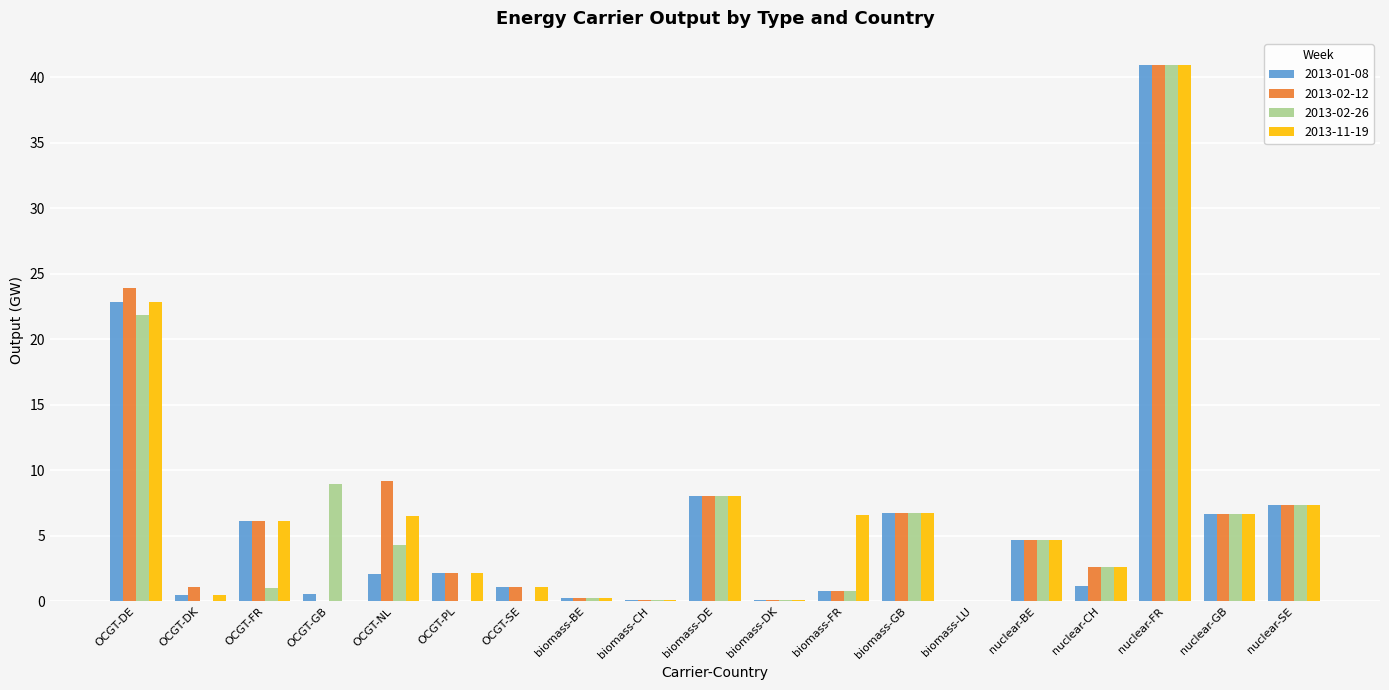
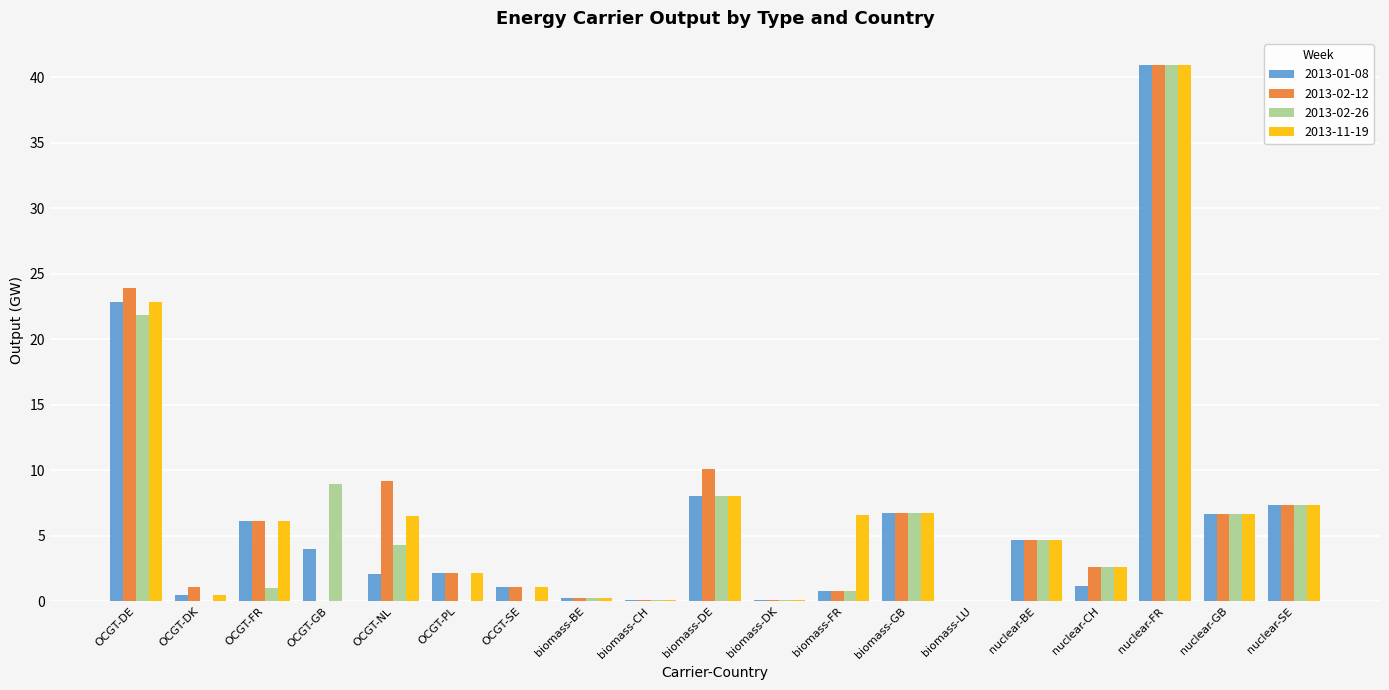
  {
    "2013-01-08": {
      "OCGT-DE": 22.9,
      "OCGT-DK": 0.5,
      "OCGT-FR": 6.1,
-     "OCGT-GB": 0.5,
+     "OCGT-GB": 4.0,
      "OCGT-NL": 2.1,
      "OCGT-PL": 2.1,
      "OCGT-SE": 1.1,
      "biomass-BE": 0.3,
      "biomass-DE": 8.0,
      "biomass-FR": 0.8,
      "biomass-GB": 6.7,
      "nuclear-BE": 4.7,
      "nuclear-CH": 1.2,
      "nuclear-FR": 41.0,
      "nuclear-GB": 6.7,
      "nuclear-SE": 7.3
    },
    "2013-02-12": {
      "OCGT-DE": 23.9,
      "OCGT-DK": 1.1,
      "OCGT-FR": 6.1,
      "OCGT-GB": 0.0,
      "OCGT-NL": 9.2,
      "OCGT-PL": 2.1,
      "OCGT-SE": 1.1,
      "biomass-BE": 0.3,
-     "biomass-DE": 8.0,
+     "biomass-DE": 10.1,
      "biomass-FR": 0.8,
      "biomass-GB": 6.7,
      "nuclear-BE": 4.7,
      "nuclear-CH": 2.6,
      "nuclear-FR": 41.0,
      "nuclear-GB": 6.7,
      "nuclear-SE": 7.3
    },
    "2013-02-26": {
      "OCGT-DE": 21.8,
      "OCGT-DK": 0.0,
      "OCGT-FR": 1.0,
      "OCGT-GB": 8.9,
      "OCGT-NL": 4.3,
      "OCGT-PL": 0.0,
      "OCGT-SE": 0.0,
      "biomass-BE": 0.3,
      "biomass-DE": 8.0,
      "biomass-FR": 0.8,
      "biomass-GB": 6.7,
      "nuclear-BE": 4.7,
      "nuclear-CH": 2.6,
      "nuclear-FR": 41.0,
      "nuclear-GB": 6.7,
      "nuclear-SE": 7.3
    },
    "2013-11-19": {
      "OCGT-DE": 22.9,
      "OCGT-DK": 0.5,
      "OCGT-FR": 6.1,
      "OCGT-GB": 0.0,
      "OCGT-NL": 6.5,
      "OCGT-PL": 2.1,
      "OCGT-SE": 1.1,
      "biomass-BE": 0.3,
      "biomass-DE": 8.0,
      "biomass-FR": 6.6,
      "biomass-GB": 6.7,
      "nuclear-BE": 4.7,
      "nuclear-CH": 2.6,
      "nuclear-FR": 41.0,
      "nuclear-GB": 6.7,
      "nuclear-SE": 7.3
    }
  }
